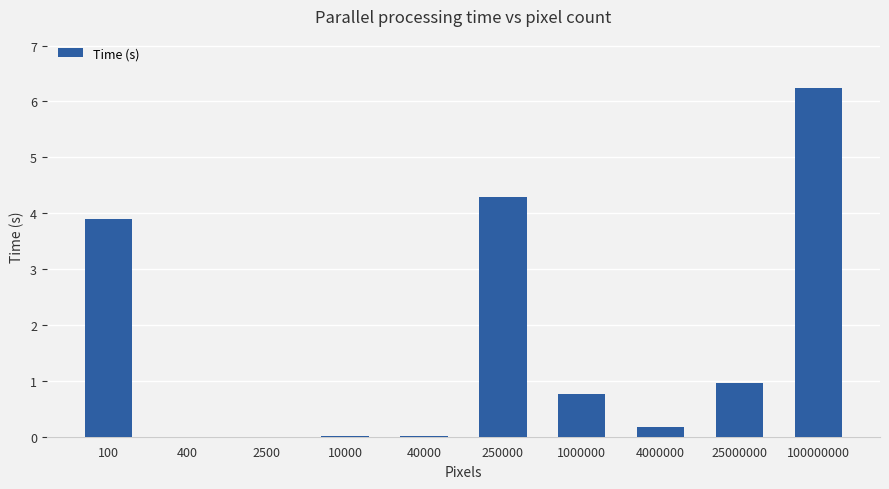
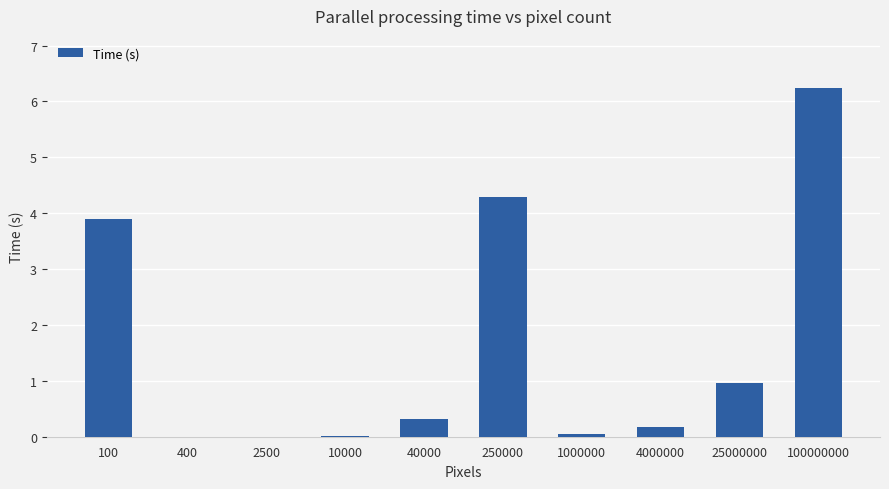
  {
    "100": 3.9,
-   "40000": 0.0,
+   "40000": 0.3,
    "250000": 4.3,
-   "1000000": 0.8,
+   "1000000": 0.0,
    "4000000": 0.2,
    "25000000": 1.0,
    "100000000": 6.2
  }
